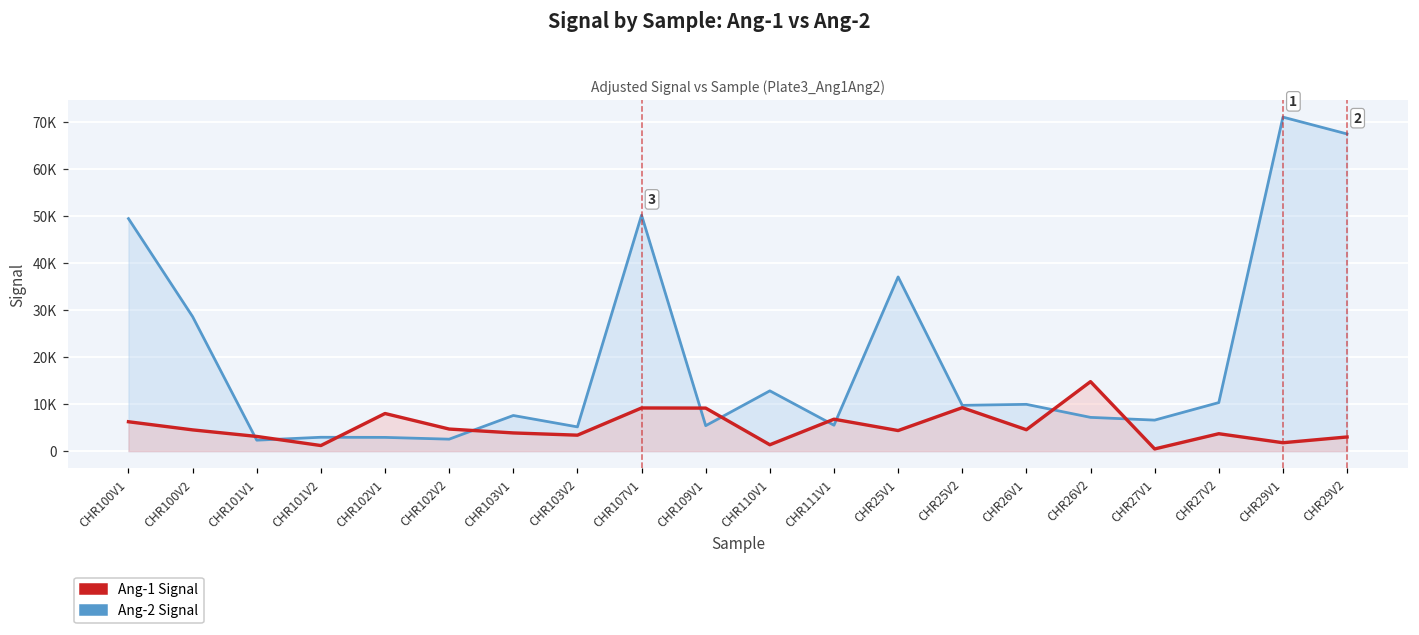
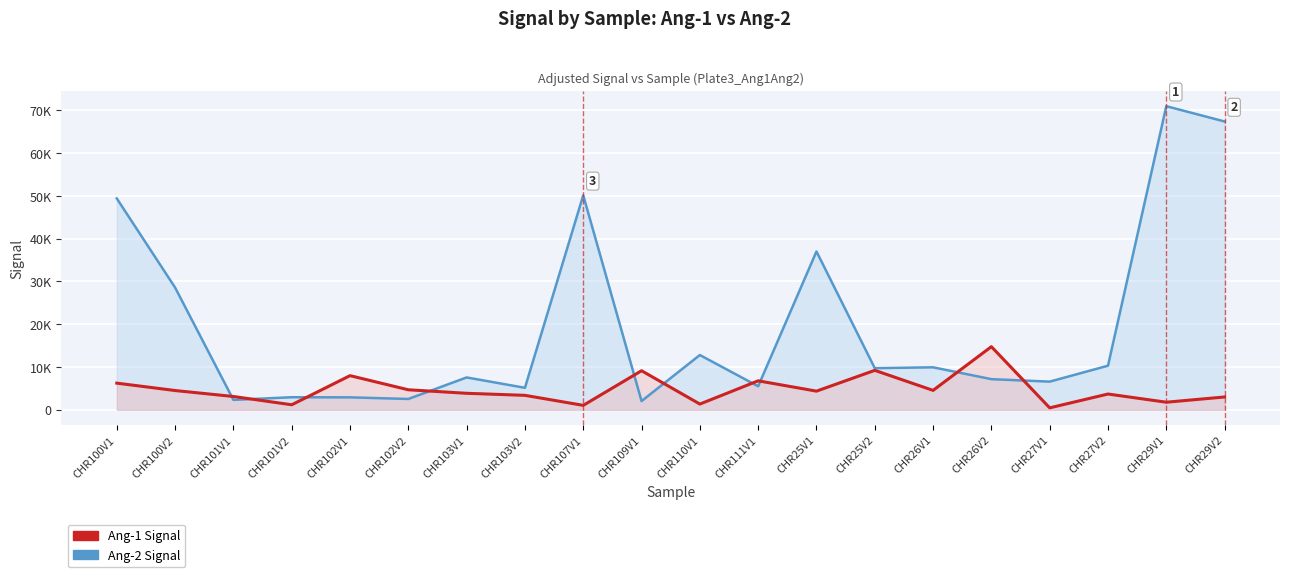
  {
    "Ang-2 Signal": {
      "CHR100V1": 49000,
      "CHR100V2": 29000,
      "CHR101V1": 2000,
      "CHR101V2": 3000,
      "CHR102V1": 3000,
      "CHR102V2": 3000,
      "CHR103V1": 8000,
      "CHR103V2": 5000,
-     "CHR109V1": 5000,
+     "CHR109V1": 2000,
      "CHR110V1": 13000,
      "CHR111V1": 5000,
      "CHR25V1": 37000,
      "CHR26V1": 10000,
      "CHR26V2": 7000,
      "CHR27V1": 7000,
      "CHR27V2": 10000
    },
    "Ang-1 Signal": {
      "CHR100V1": 6000,
      "CHR100V2": 5000,
      "CHR101V1": 3000,
      "CHR101V2": 1000,
      "CHR102V1": 8000,
      "CHR102V2": 5000,
      "CHR103V1": 4000,
      "CHR103V2": 3000,
-     "CHR107V1": 9000,
+     "CHR107V1": 1000,
      "CHR109V1": 9000,
      "CHR110V1": 1000,
      "CHR111V1": 7000,
      "CHR25V1": 4000,
      "CHR26V1": 5000,
      "CHR26V2": 15000,
      "CHR27V1": 0,
      "CHR27V2": 4000,
      "CHR29V1": 2000,
      "CHR29V2": 3000
    }
  }
